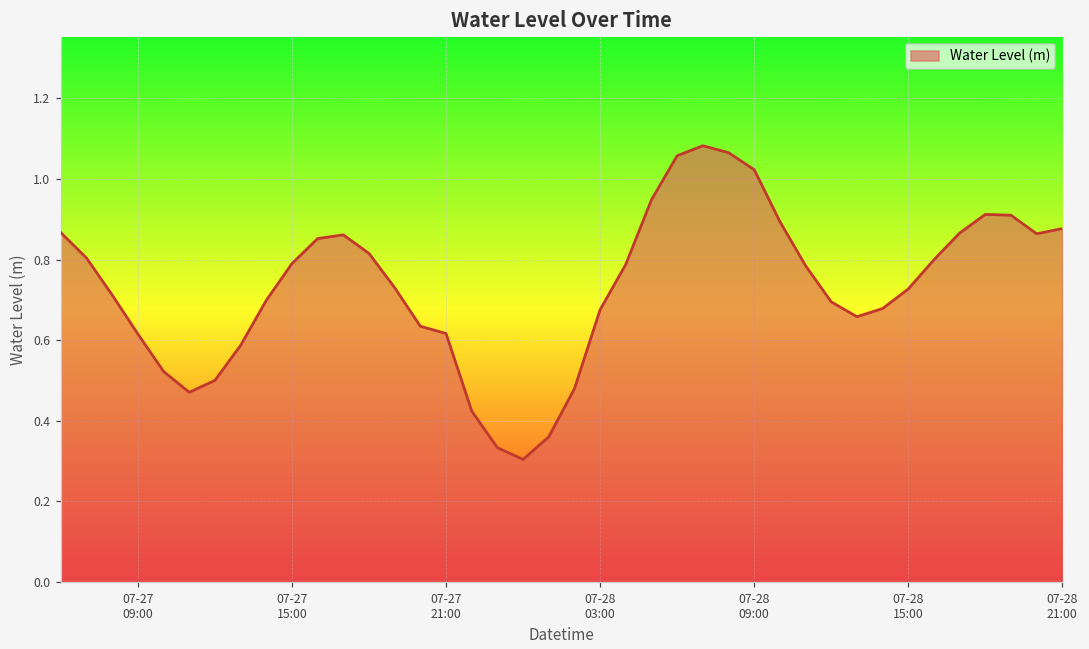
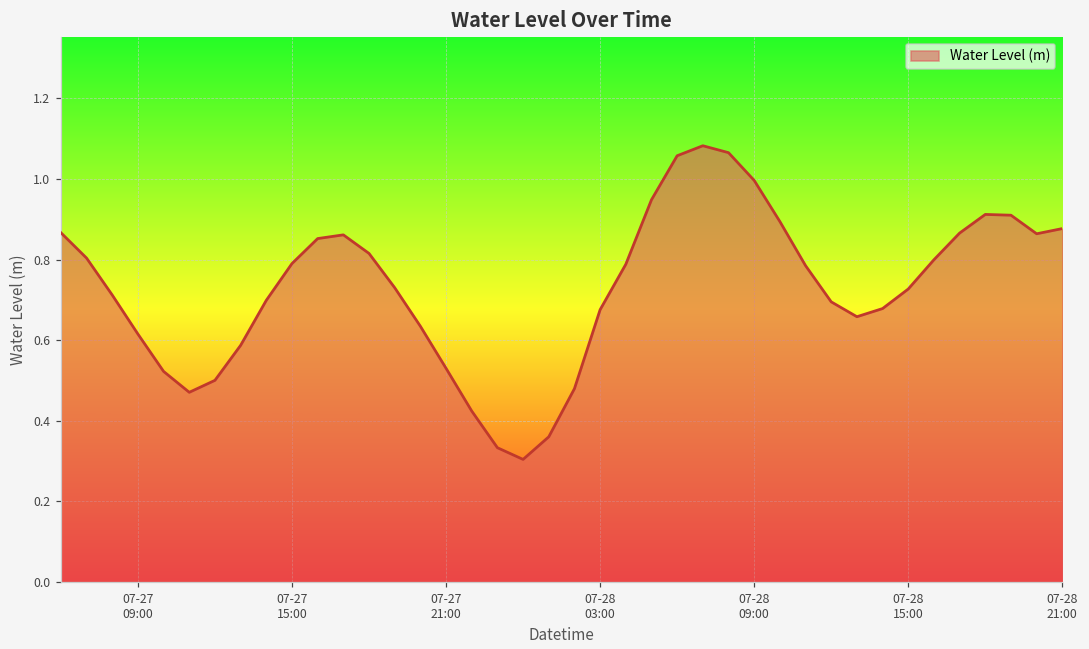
  {
    "07-27 09:00": 0.62,
    "07-27 15:00": 0.79,
-   "07-27 21:00": 0.62,
+   "07-27 21:00": 0.53,
    "07-28 03:00": 0.68,
-   "07-28 09:00": 1.02,
+   "07-28 09:00": 1.00,
    "07-28 15:00": 0.73,
    "07-28 21:00": 0.88
  }
